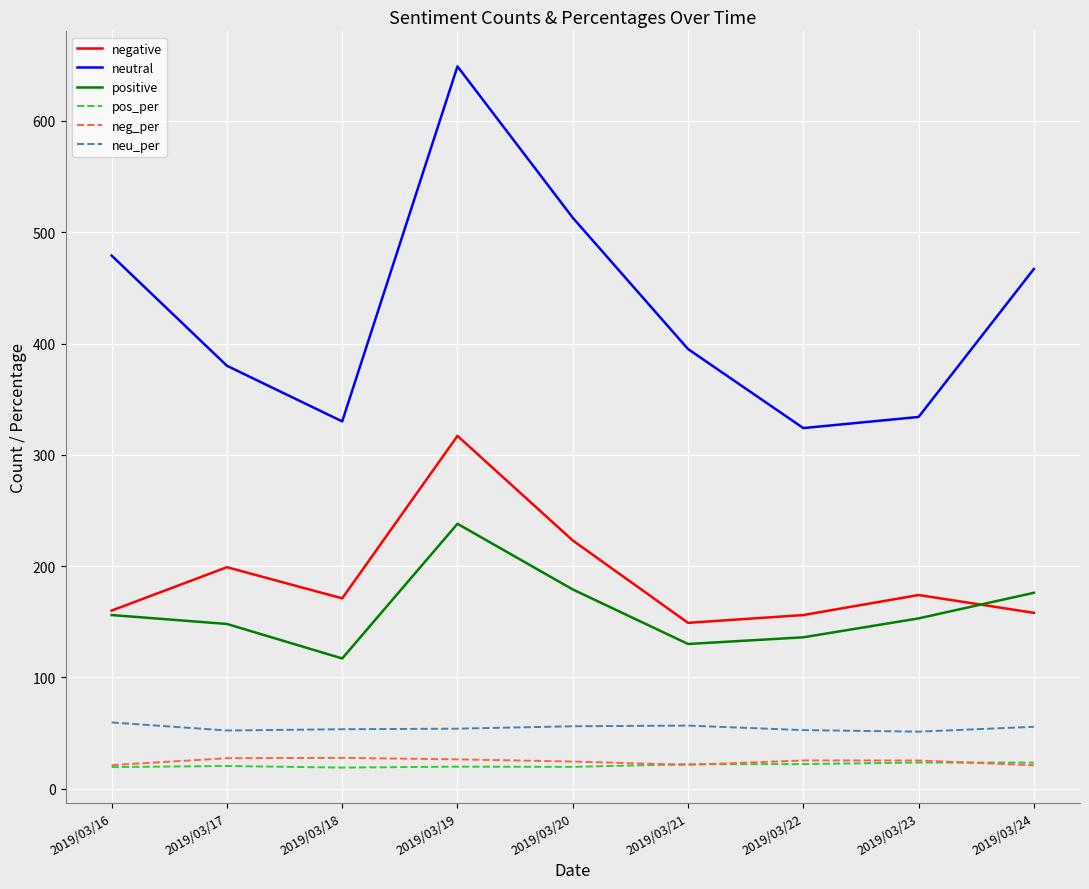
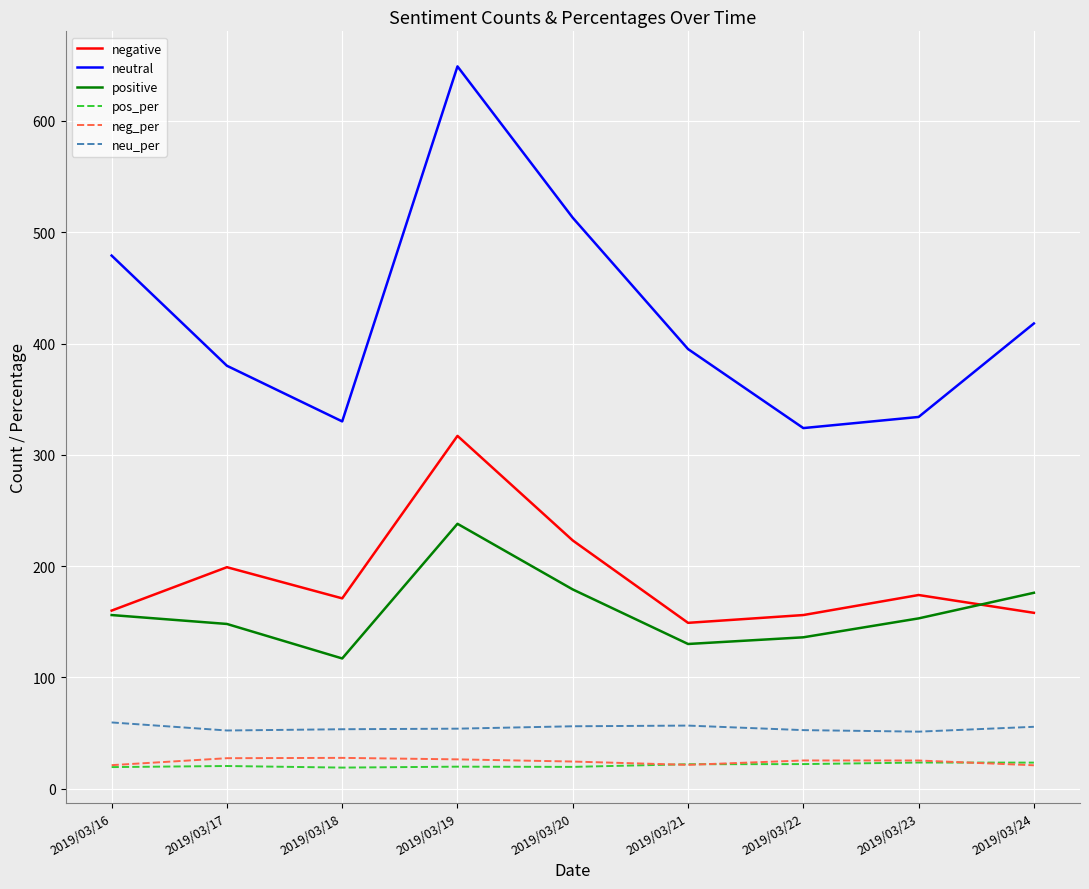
  {
    "negative": {
      "2019/03/16": 160,
      "2019/03/17": 199,
      "2019/03/18": 171,
      "2019/03/19": 317,
      "2019/03/20": 223,
      "2019/03/21": 149,
      "2019/03/22": 156,
      "2019/03/23": 174,
      "2019/03/24": 158
    },
    "neutral": {
      "2019/03/16": 479,
      "2019/03/17": 380,
      "2019/03/18": 330,
      "2019/03/19": 649,
      "2019/03/20": 513,
      "2019/03/21": 395,
      "2019/03/22": 324,
      "2019/03/23": 334,
-     "2019/03/24": 467
+     "2019/03/24": 418
    },
    "positive": {
      "2019/03/16": 156,
      "2019/03/17": 148,
      "2019/03/18": 117,
      "2019/03/19": 238,
      "2019/03/20": 179,
      "2019/03/21": 130,
      "2019/03/22": 136,
      "2019/03/23": 153,
      "2019/03/24": 176
    },
    "pos_per": {
      "2019/03/17": 20,
      "2019/03/18": 19,
      "2019/03/19": 20,
      "2019/03/20": 20,
      "2019/03/22": 22,
      "2019/03/24": 23
    },
    "neg_per": {
      "2019/03/17": 27,
      "2019/03/18": 28,
      "2019/03/19": 26,
      "2019/03/20": 24,
      "2019/03/22": 25,
      "2019/03/24": 21
    },
    "neu_per": {
      "2019/03/16": 60,
      "2019/03/17": 52,
      "2019/03/18": 53,
      "2019/03/19": 54,
      "2019/03/20": 56,
      "2019/03/21": 57,
      "2019/03/22": 53,
      "2019/03/23": 51,
      "2019/03/24": 56
    }
  }
